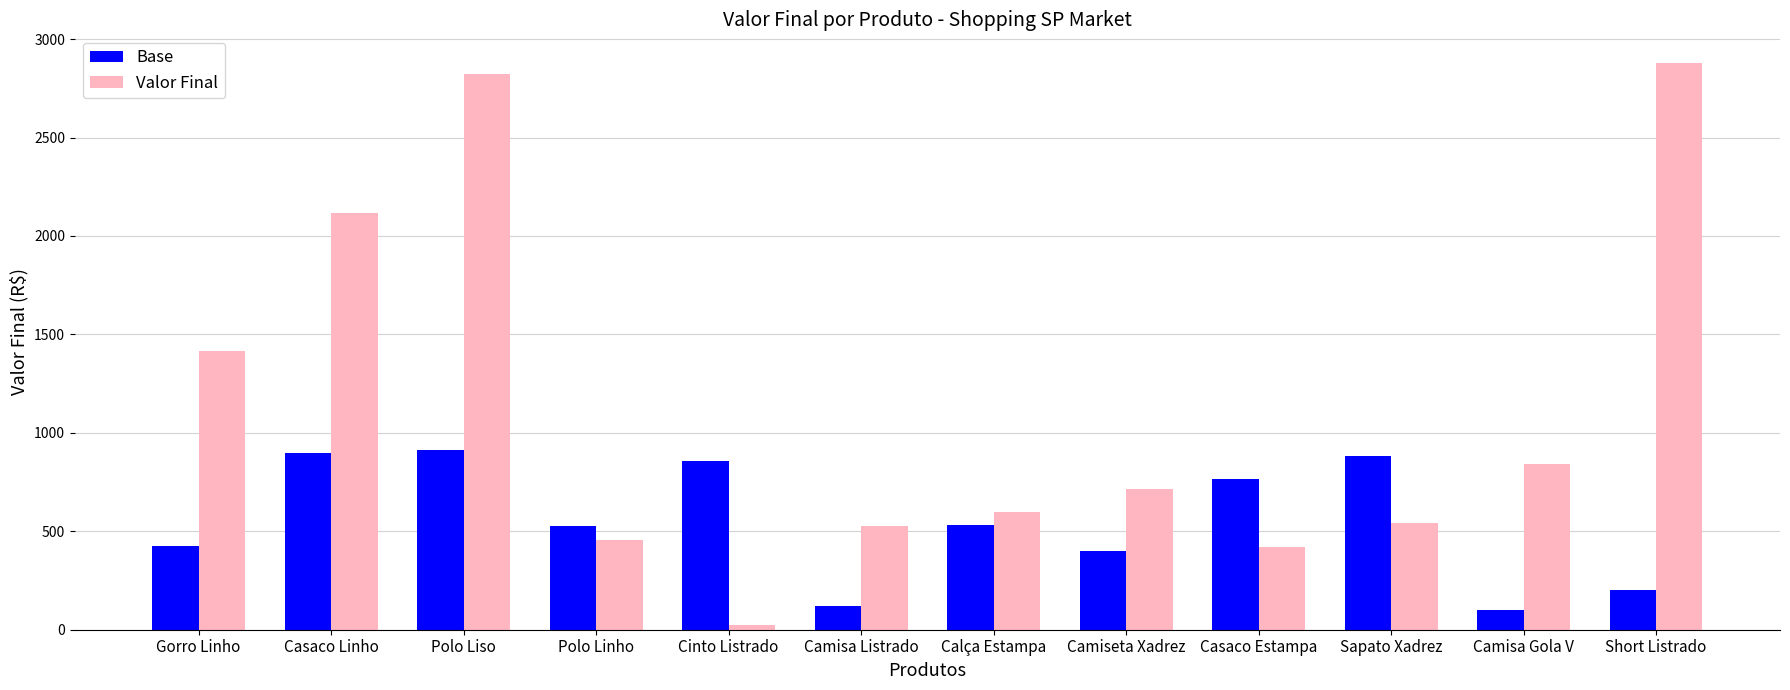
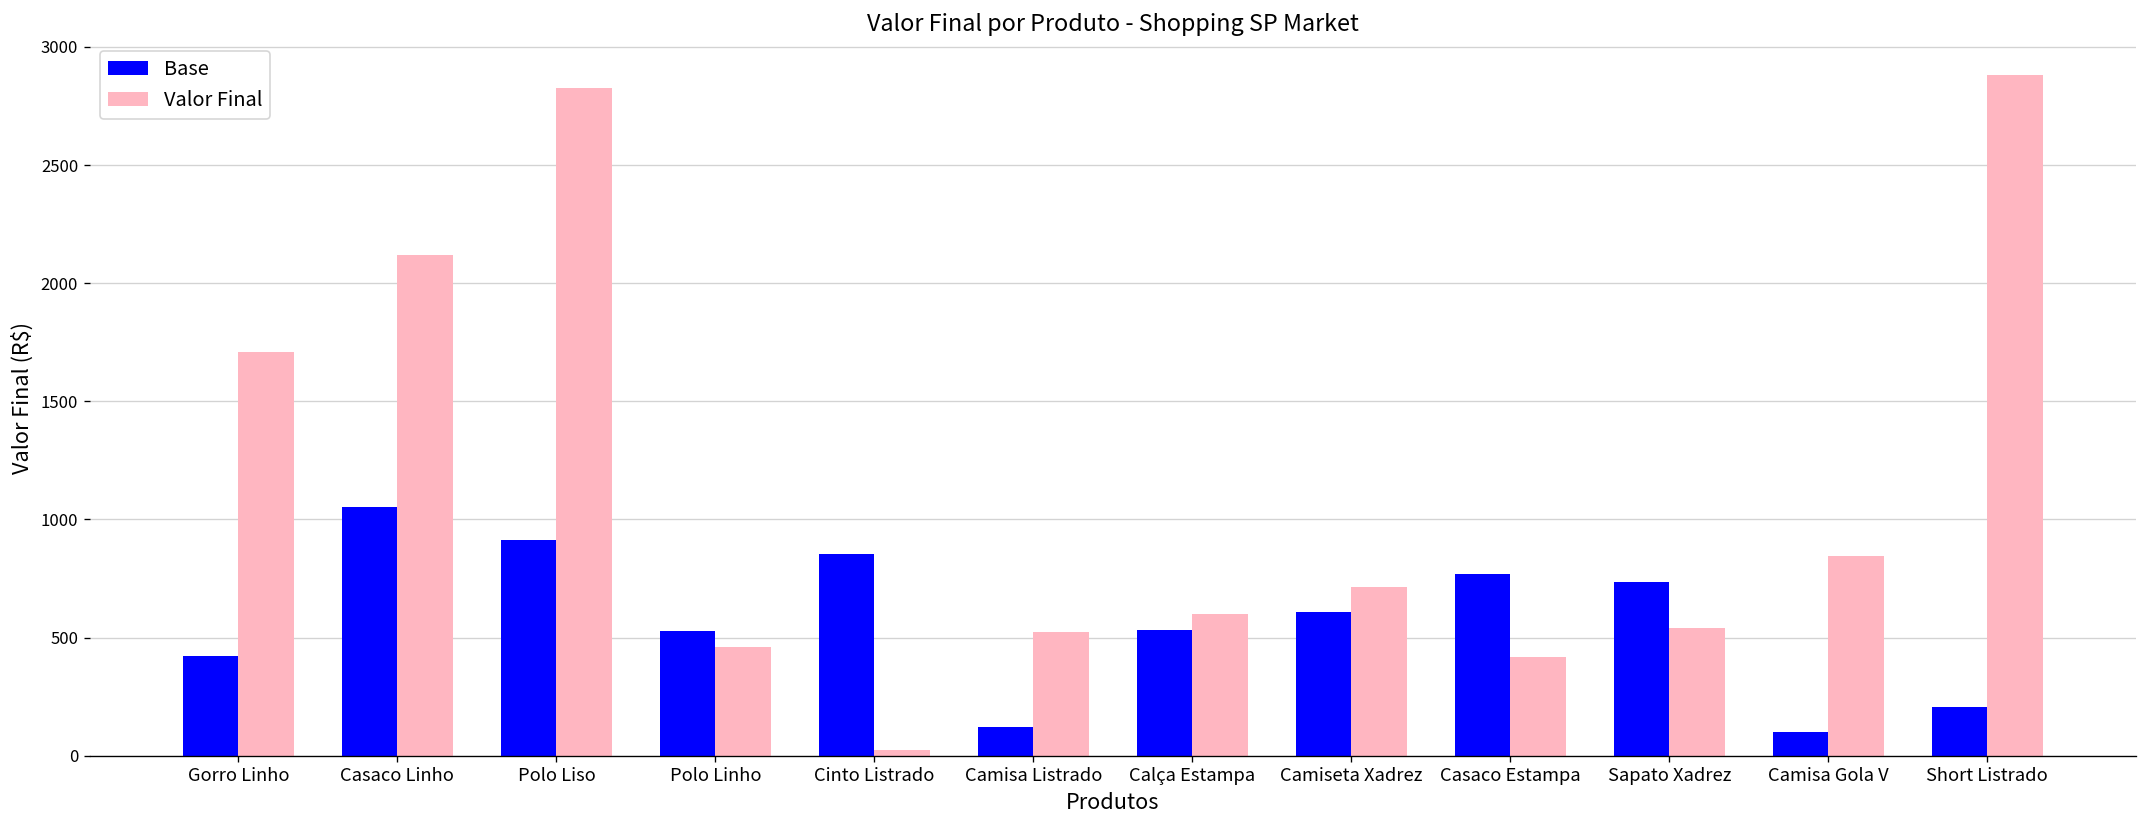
  {
    "Base": {
      "Gorro Linho": 420,
-     "Casaco Linho": 900,
+     "Casaco Linho": 1050,
      "Polo Liso": 910,
      "Polo Linho": 530,
      "Cinto Listrado": 860,
      "Camisa Listrado": 120,
      "Calça Estampa": 530,
-     "Camiseta Xadrez": 400,
+     "Camiseta Xadrez": 610,
      "Casaco Estampa": 770,
-     "Sapato Xadrez": 880,
+     "Sapato Xadrez": 740,
      "Camisa Gola V": 100,
      "Short Listrado": 200
    },
    "Valor Final": {
-     "Gorro Linho": 1420,
+     "Gorro Linho": 1710,
      "Casaco Linho": 2120,
      "Polo Liso": 2820,
      "Polo Linho": 460,
      "Cinto Listrado": 20,
      "Camisa Listrado": 530,
      "Calça Estampa": 600,
      "Camiseta Xadrez": 720,
      "Casaco Estampa": 420,
      "Sapato Xadrez": 540,
      "Camisa Gola V": 840,
      "Short Listrado": 2880
    }
  }
